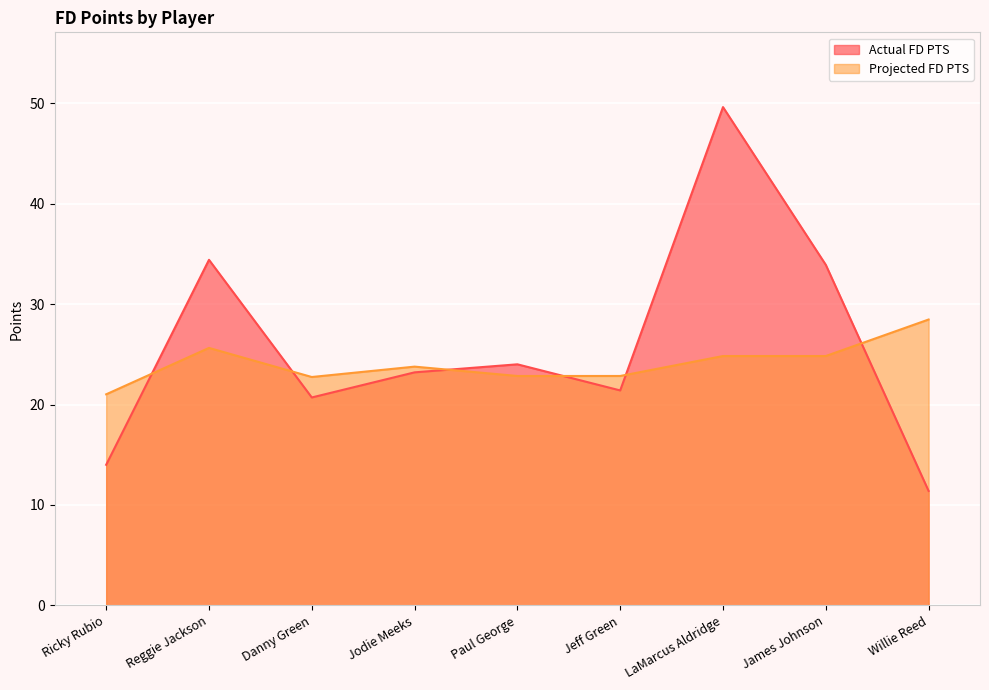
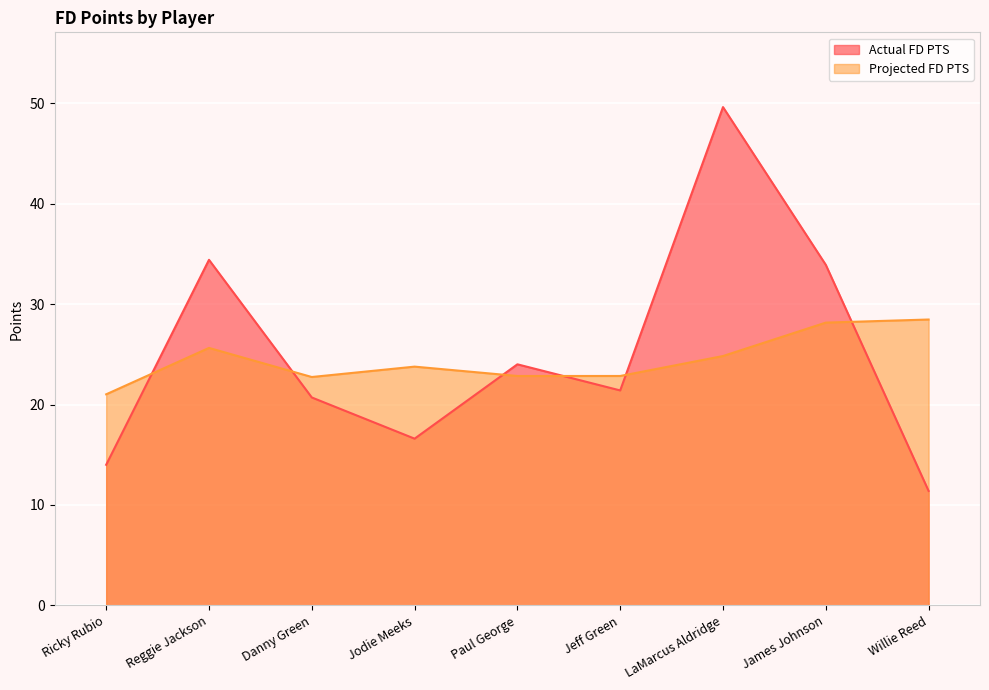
  {
    "Actual FD PTS": {
      "Ricky Rubio": 14.0,
      "Reggie Jackson": 34.4,
      "Danny Green": 20.7,
-     "Jodie Meeks": 23.2,
+     "Jodie Meeks": 16.6,
      "Paul George": 24.0,
      "Jeff Green": 21.4,
      "LaMarcus Aldridge": 49.6,
      "James Johnson": 33.9,
      "Willie Reed": 11.4
    },
    "Projected FD PTS": {
      "Ricky Rubio": 21.0,
      "Reggie Jackson": 25.6,
      "Danny Green": 22.7,
      "Jodie Meeks": 23.8,
      "Paul George": 22.8,
      "Jeff Green": 22.8,
      "LaMarcus Aldridge": 24.8,
-     "James Johnson": 24.8,
+     "James Johnson": 28.2,
      "Willie Reed": 28.5
    }
  }
